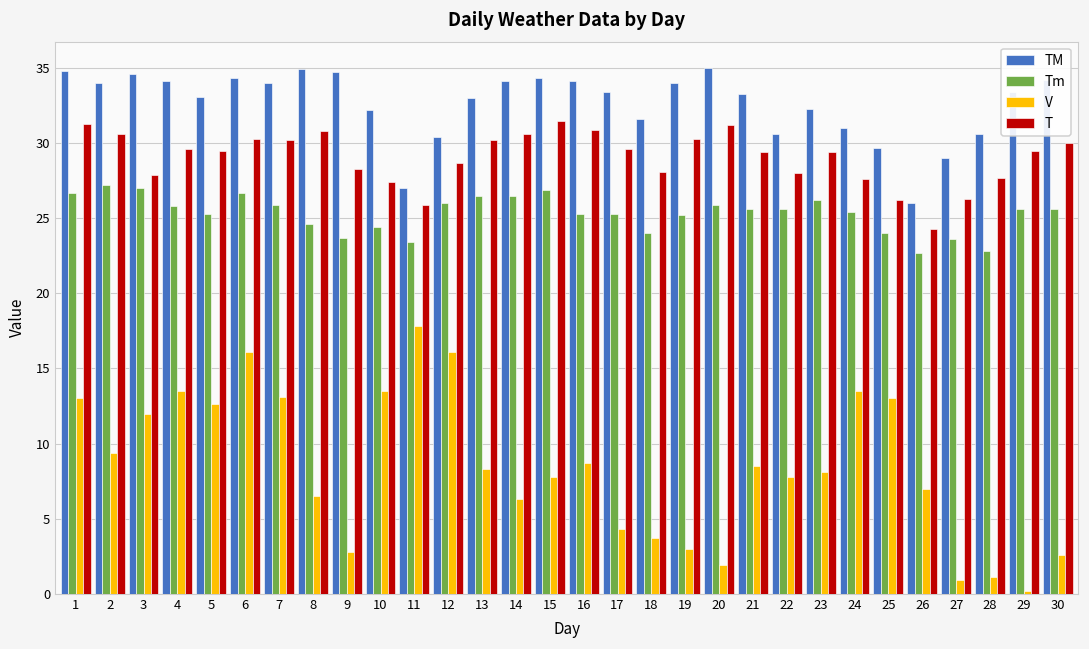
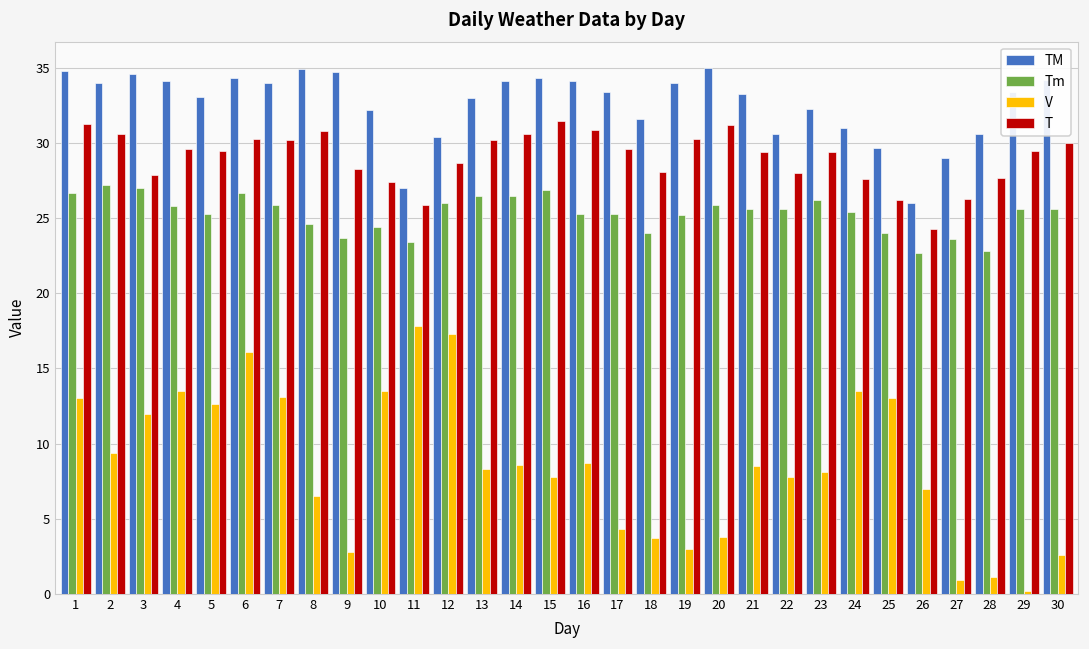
  {
    "TM": {
      "1": 34.8,
      "2": 34.0,
      "3": 34.6,
      "4": 34.1,
      "5": 33.1,
      "6": 34.3,
      "7": 34.0,
      "8": 34.9,
      "9": 34.7,
      "10": 32.2,
      "11": 27.0,
      "12": 30.4,
      "13": 33.0,
      "14": 34.1,
      "15": 34.3,
      "16": 34.1,
      "17": 33.4,
      "18": 31.6,
      "19": 34.0,
      "20": 35.0,
      "21": 33.3,
      "22": 30.6,
      "23": 32.3,
      "24": 31.0,
      "25": 29.7,
      "26": 26.0,
      "27": 29.0,
      "28": 30.6
    },
    "Tm": {
      "1": 26.7,
      "2": 27.2,
      "3": 27.0,
      "4": 25.8,
      "5": 25.3,
      "6": 26.7,
      "7": 25.9,
      "8": 24.6,
      "9": 23.7,
      "10": 24.4,
      "11": 23.4,
      "12": 26.0,
      "13": 26.5,
      "14": 26.5,
      "15": 26.9,
      "16": 25.3,
      "17": 25.3,
      "18": 24.0,
      "19": 25.2,
      "20": 25.9,
      "21": 25.6,
      "22": 25.6,
      "23": 26.2,
      "24": 25.4,
      "25": 24.0,
      "26": 22.7,
      "27": 23.6,
      "28": 22.8,
      "29": 25.6,
      "30": 25.6
    },
    "V": {
      "1": 13.0,
      "2": 9.4,
      "3": 12.0,
      "4": 13.5,
      "5": 12.6,
      "6": 16.1,
      "7": 13.1,
      "8": 6.5,
      "9": 2.8,
      "10": 13.5,
      "11": 17.8,
-     "12": 16.1,
+     "12": 17.3,
      "13": 8.3,
-     "14": 6.3,
+     "14": 8.6,
      "15": 7.8,
      "16": 8.7,
      "17": 4.3,
      "18": 3.7,
      "19": 3.0,
-     "20": 1.9,
+     "20": 3.8,
      "21": 8.5,
      "22": 7.8,
      "23": 8.1,
      "24": 13.5,
      "25": 13.0,
      "26": 7.0,
      "27": 0.9,
      "28": 1.1,
      "29": 0.2,
      "30": 2.6
    },
    "T": {
      "1": 31.3,
      "2": 30.6,
      "3": 27.9,
      "4": 29.6,
      "5": 29.5,
      "6": 30.3,
      "7": 30.2,
      "8": 30.8,
      "9": 28.3,
      "10": 27.4,
      "11": 25.9,
      "12": 28.7,
      "13": 30.2,
      "14": 30.6,
      "15": 31.5,
      "16": 30.9,
      "17": 29.6,
      "18": 28.1,
      "19": 30.3,
      "20": 31.2,
      "21": 29.4,
      "22": 28.0,
      "23": 29.4,
      "24": 27.6,
      "25": 26.2,
      "26": 24.3,
      "27": 26.3,
      "28": 27.7,
      "29": 29.5,
      "30": 30.0
    }
  }
